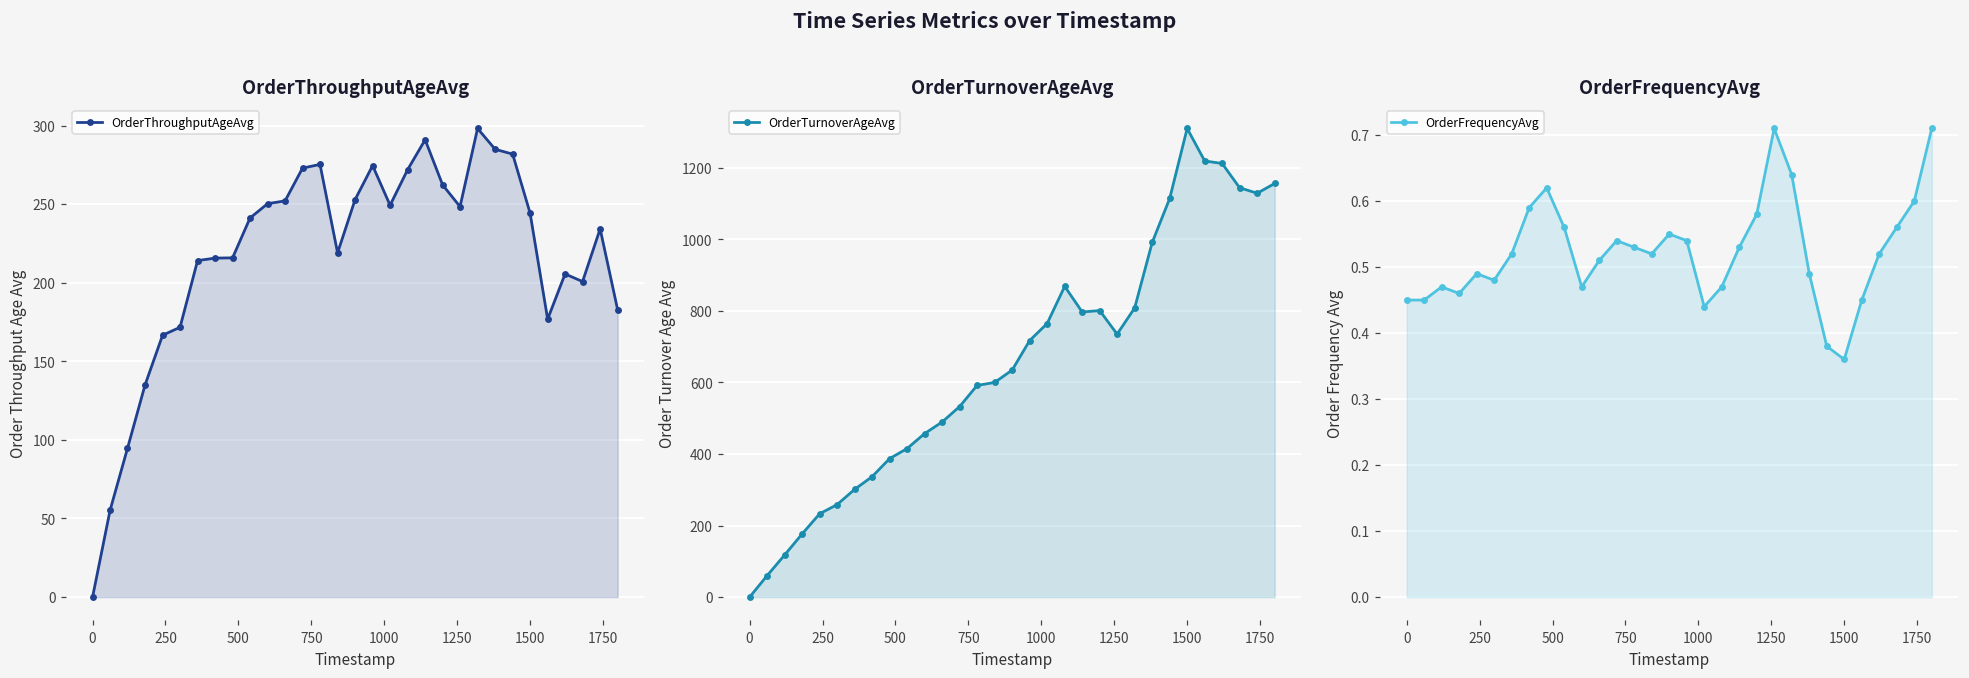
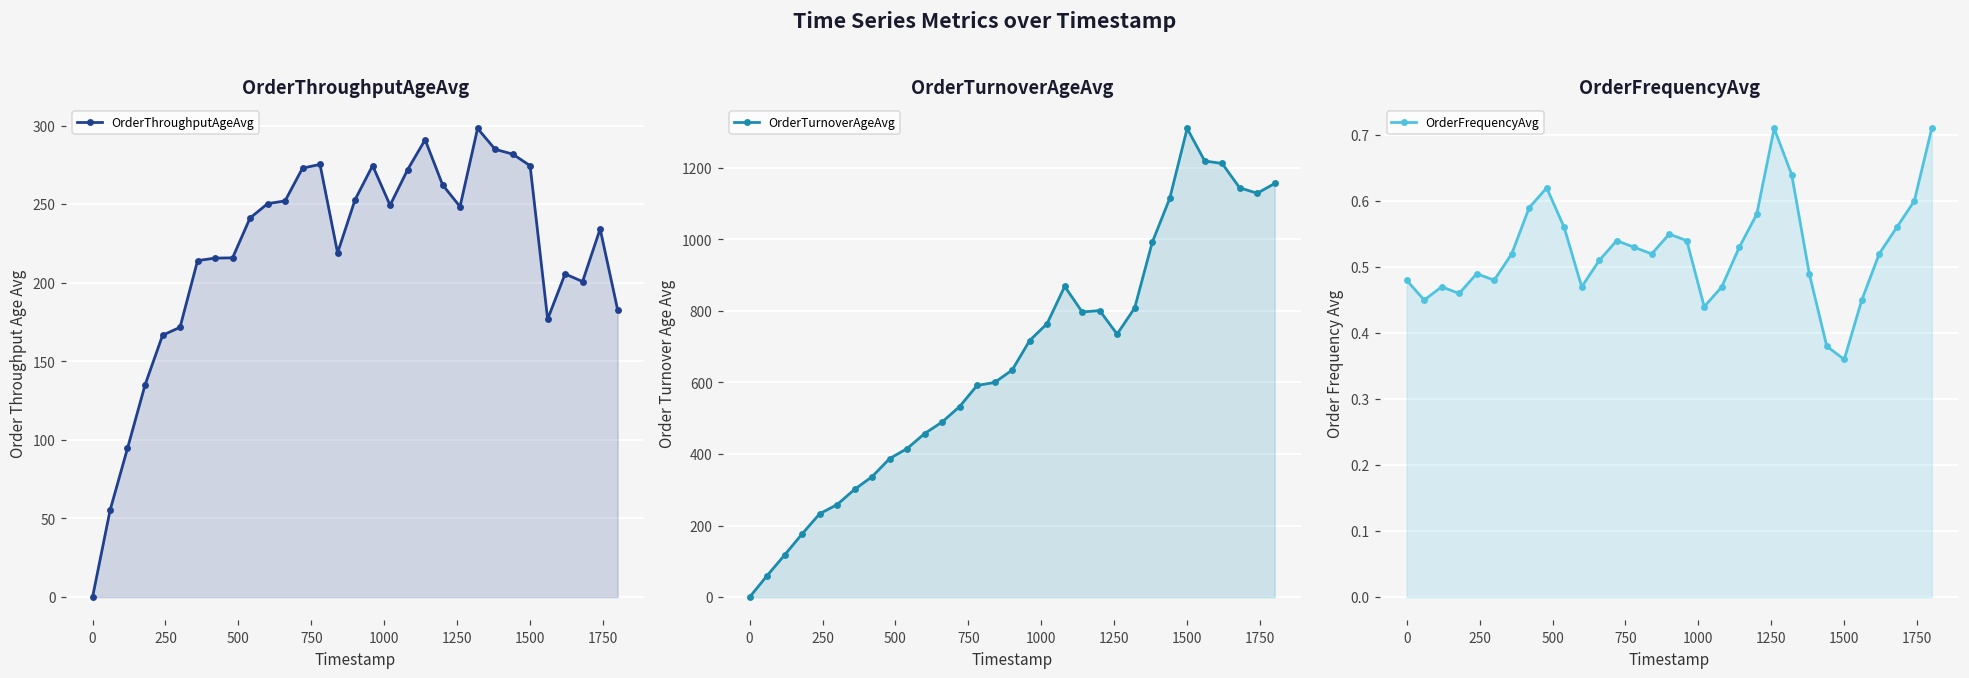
  {
    "OrderThroughputAgeAvg": {
      "0": 0,
-     "1500": 244
+     "1500": 275
    },
    "OrderTurnoverAgeAvg": {
      "0": 0,
      "1500": 1310
    },
    "OrderFrequencyAvg": {
-     "0": 0.45,
+     "0": 0.48,
      "1500": 0.36
    }
  }
